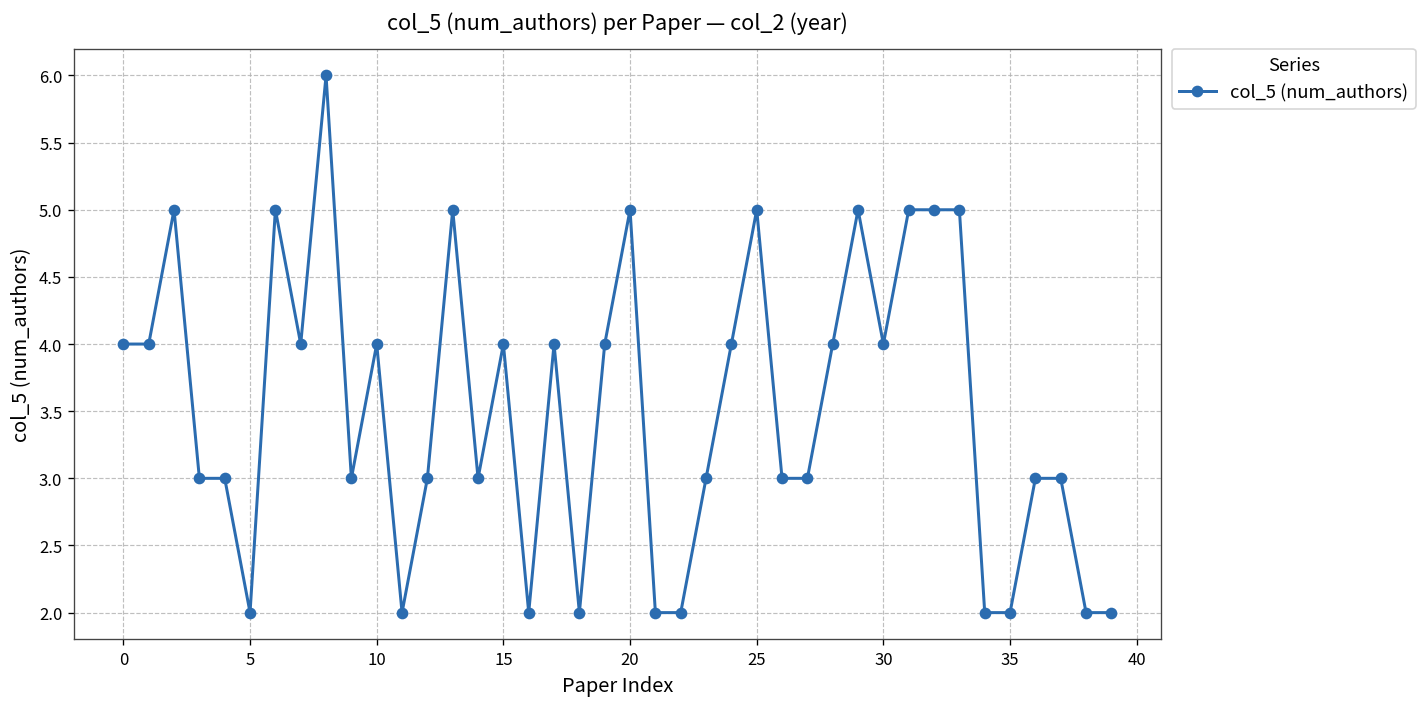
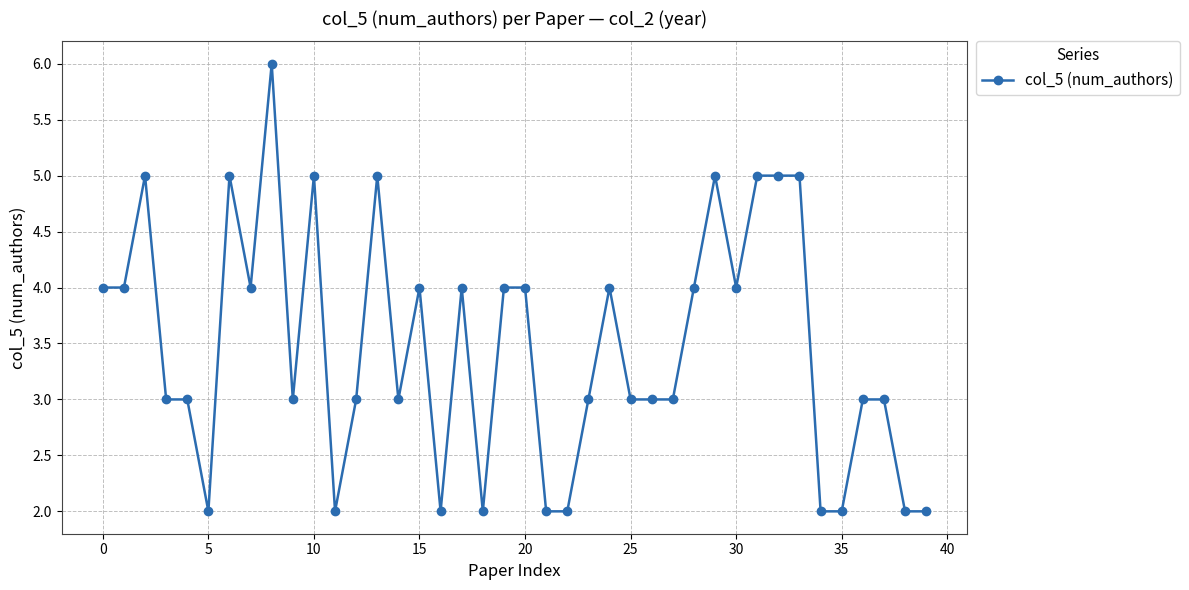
  {
    "0": 4,
    "5": 2,
-   "10": 4,
+   "10": 5,
    "15": 4,
-   "20": 5,
-   "25": 5,
+   "20": 4,
+   "25": 3,
    "30": 4,
    "35": 2
  }
